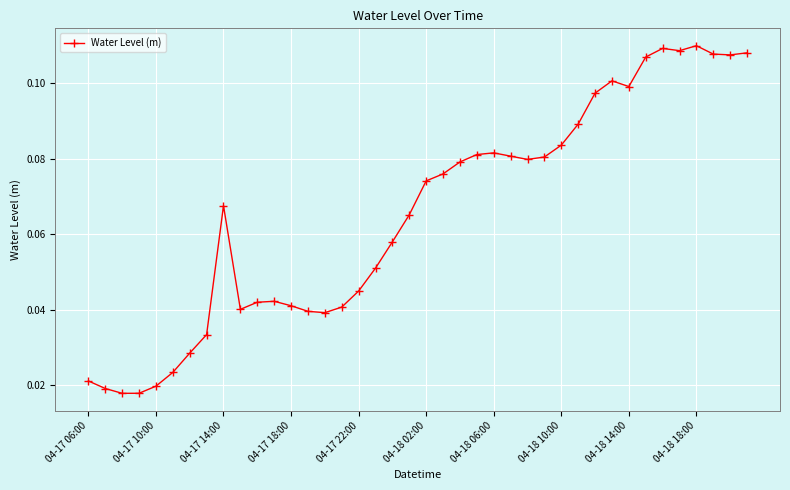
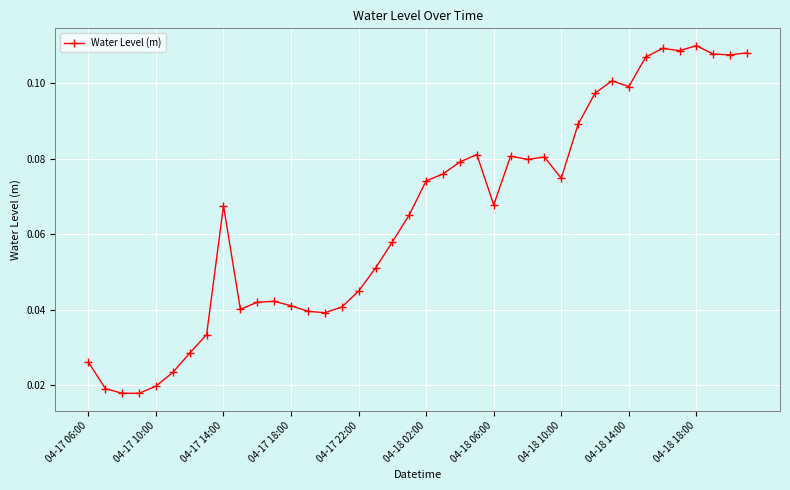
  {
-   "04-17 06:00": 0.021,
+   "04-17 06:00": 0.026,
    "04-17 10:00": 0.020,
    "04-17 14:00": 0.068,
    "04-17 18:00": 0.041,
    "04-17 22:00": 0.045,
    "04-18 02:00": 0.074,
-   "04-18 06:00": 0.082,
-   "04-18 10:00": 0.084,
+   "04-18 06:00": 0.068,
+   "04-18 10:00": 0.075,
    "04-18 14:00": 0.099,
    "04-18 18:00": 0.110
  }
